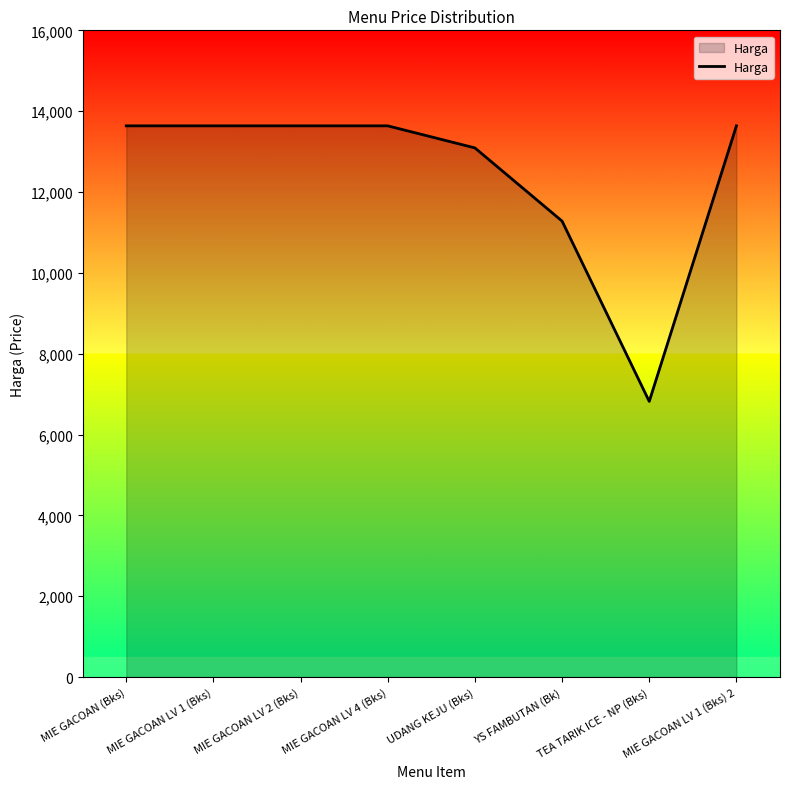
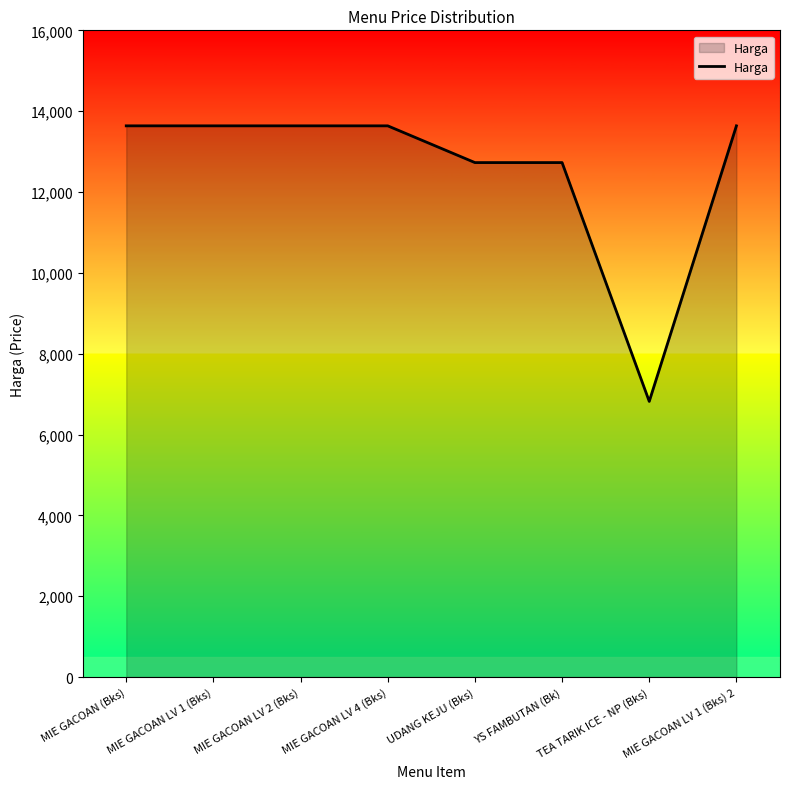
  {
    "MIE GACOAN (Bks)": "13,600",
    "MIE GACOAN LV 1 (Bks)": "13,600",
    "MIE GACOAN LV 2 (Bks)": "13,600",
    "MIE GACOAN LV 4 (Bks)": "13,600",
-   "UDANG KEJU (Bks)": "13,100",
-   "YS FAMBUTAN (Bk)": "11,300",
+   "UDANG KEJU (Bks)": "12,700",
+   "YS FAMBUTAN (Bk)": "12,700",
    "TEA TARIK ICE - NP (Bks)": "6,800",
    "MIE GACOAN LV 1 (Bks) 2": "13,600"
  }
